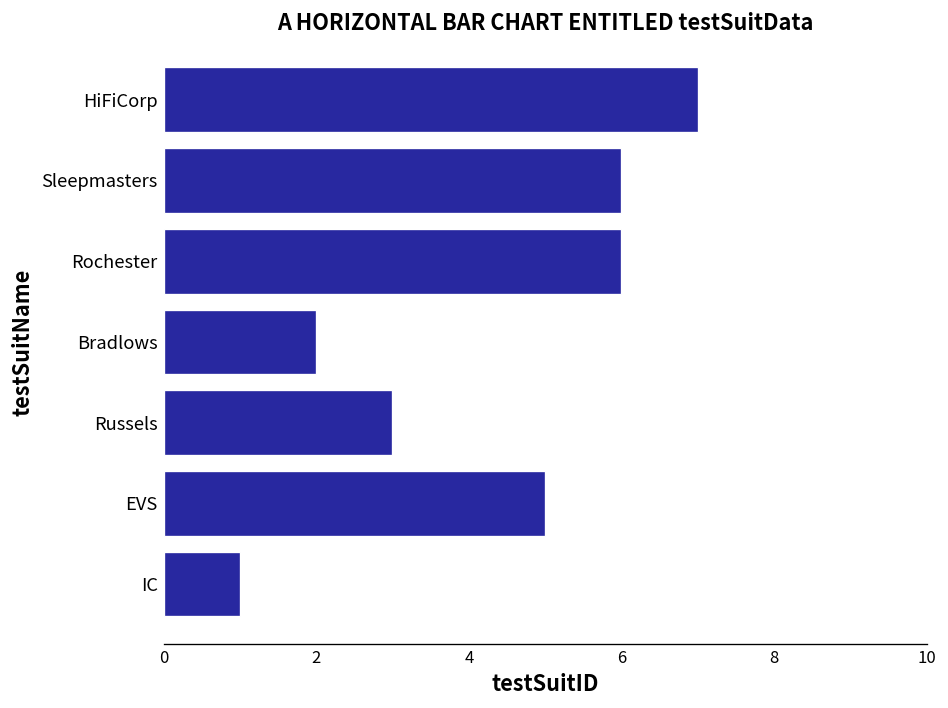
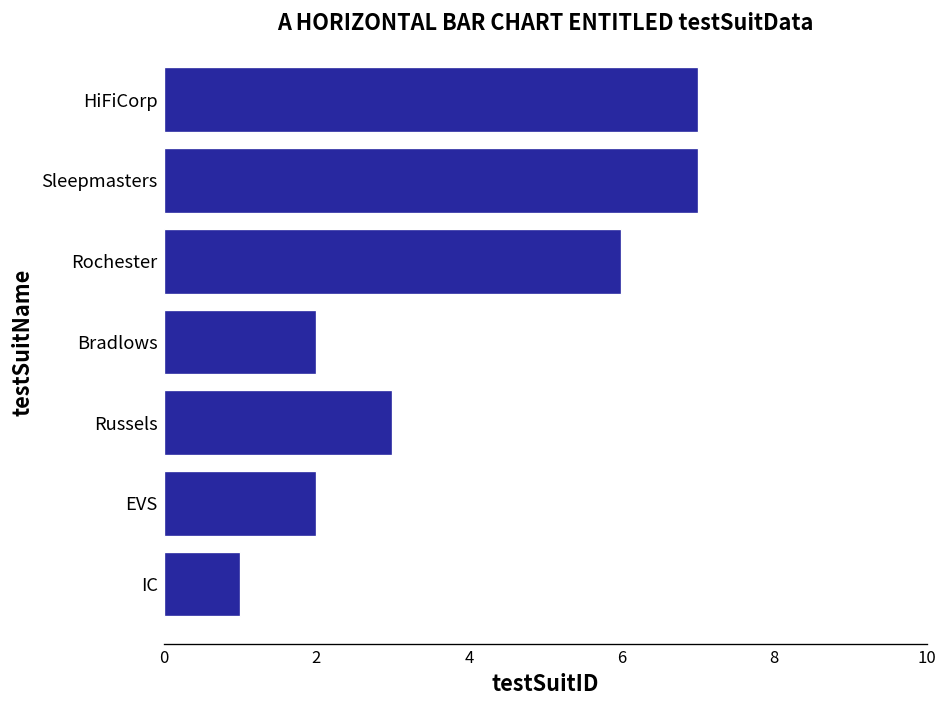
  {
    "HiFiCorp": 7,
-   "Sleepmasters": 6,
+   "Sleepmasters": 7,
    "Rochester": 6,
    "Bradlows": 2,
    "Russels": 3,
-   "EVS": 5,
+   "EVS": 2,
    "IC": 1
  }
